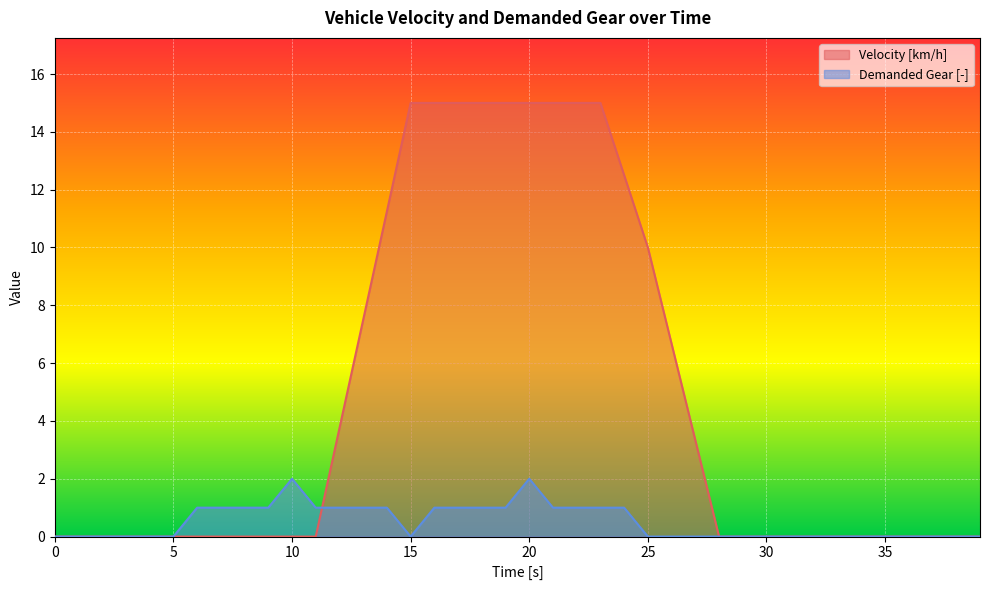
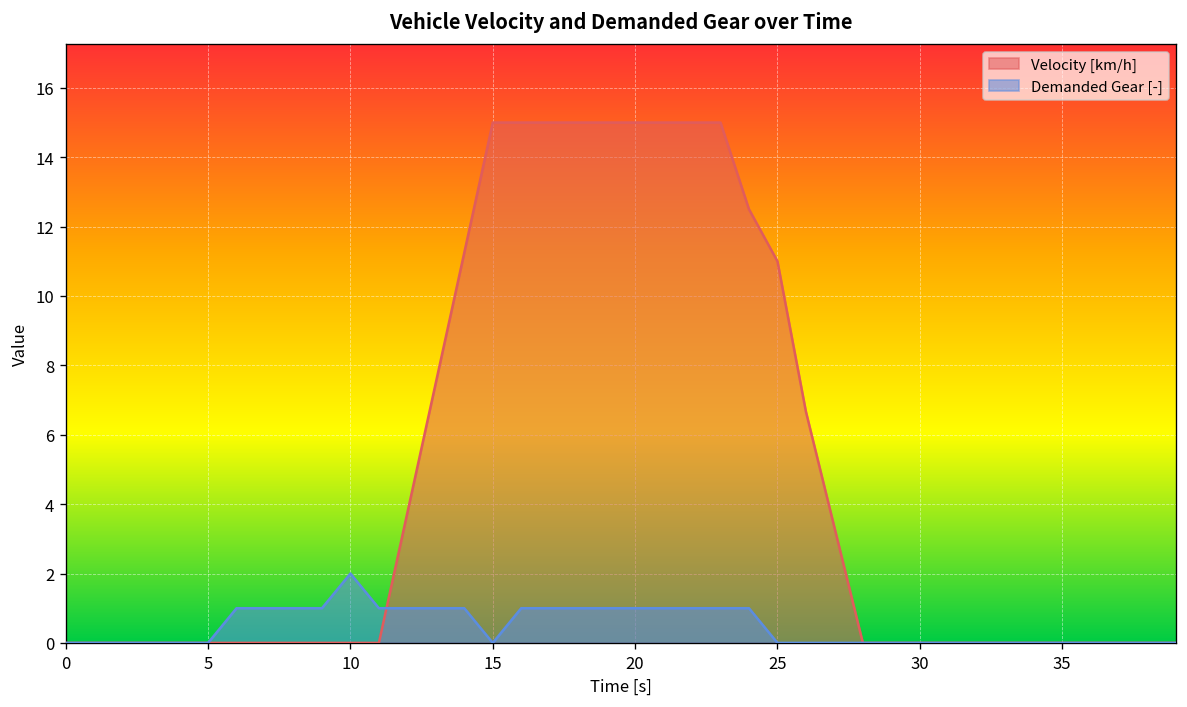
  {
    "Velocity [km/h]": {
      "10": 0,
      "15": 15,
      "20": 15,
-     "25": 10
+     "25": 11
    },
    "Demanded Gear [-]": {
      "10": 2,
      "15": 0,
-     "20": 2,
+     "20": 1,
      "25": 0
    }
  }
